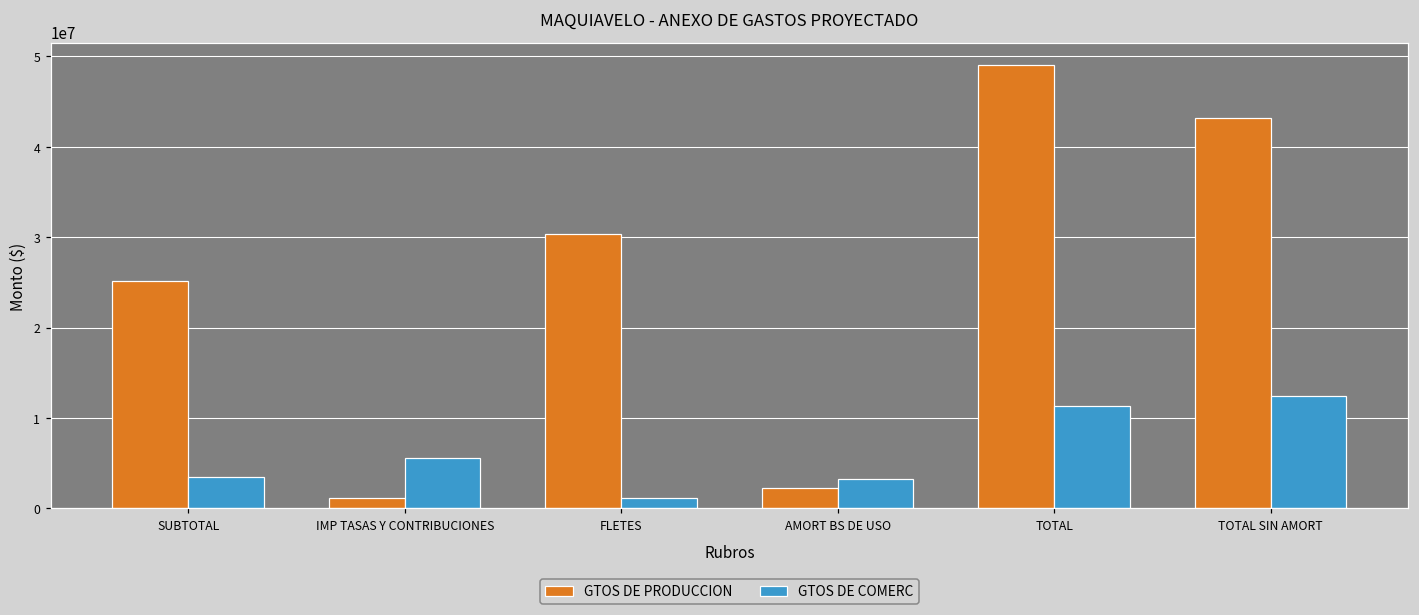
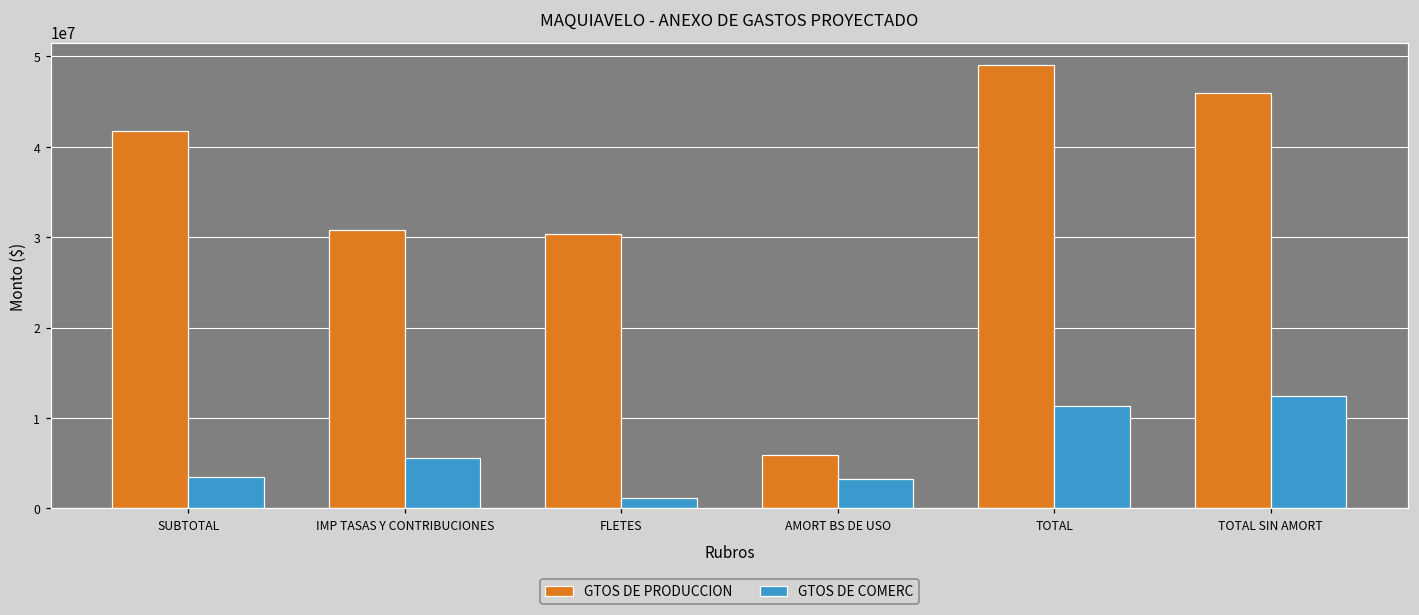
  {
    "GTOS DE PRODUCCION": {
-     "SUBTOTAL": 25000000,
-     "IMP TASAS Y CONTRIBUCIONES": 1000000,
+     "SUBTOTAL": 42000000,
+     "IMP TASAS Y CONTRIBUCIONES": 31000000,
      "FLETES": 30000000,
-     "AMORT BS DE USO": 2000000,
+     "AMORT BS DE USO": 6000000,
      "TOTAL": 49000000,
-     "TOTAL SIN AMORT": 43000000
+     "TOTAL SIN AMORT": 46000000
    },
    "GTOS DE COMERC": {
      "SUBTOTAL": 3000000,
      "IMP TASAS Y CONTRIBUCIONES": 6000000,
      "FLETES": 1000000,
      "AMORT BS DE USO": 3000000,
      "TOTAL": 11000000,
      "TOTAL SIN AMORT": 12000000
    }
  }
